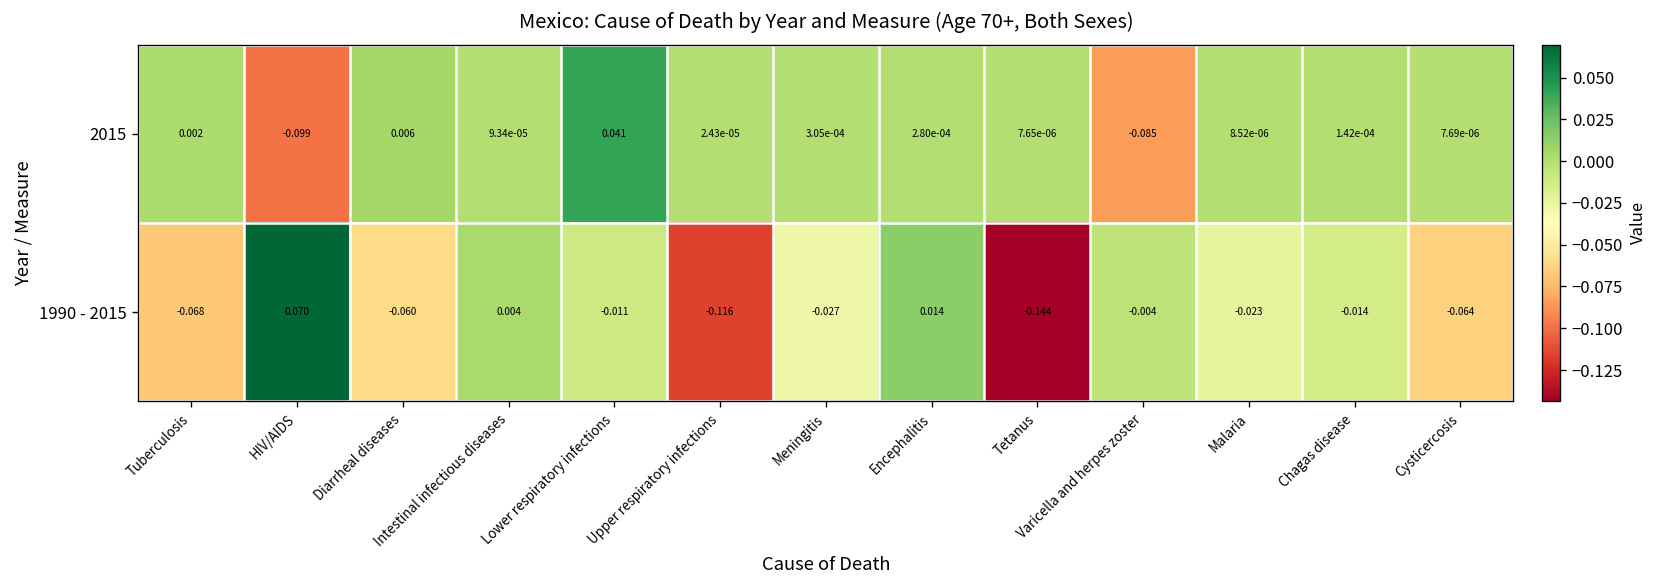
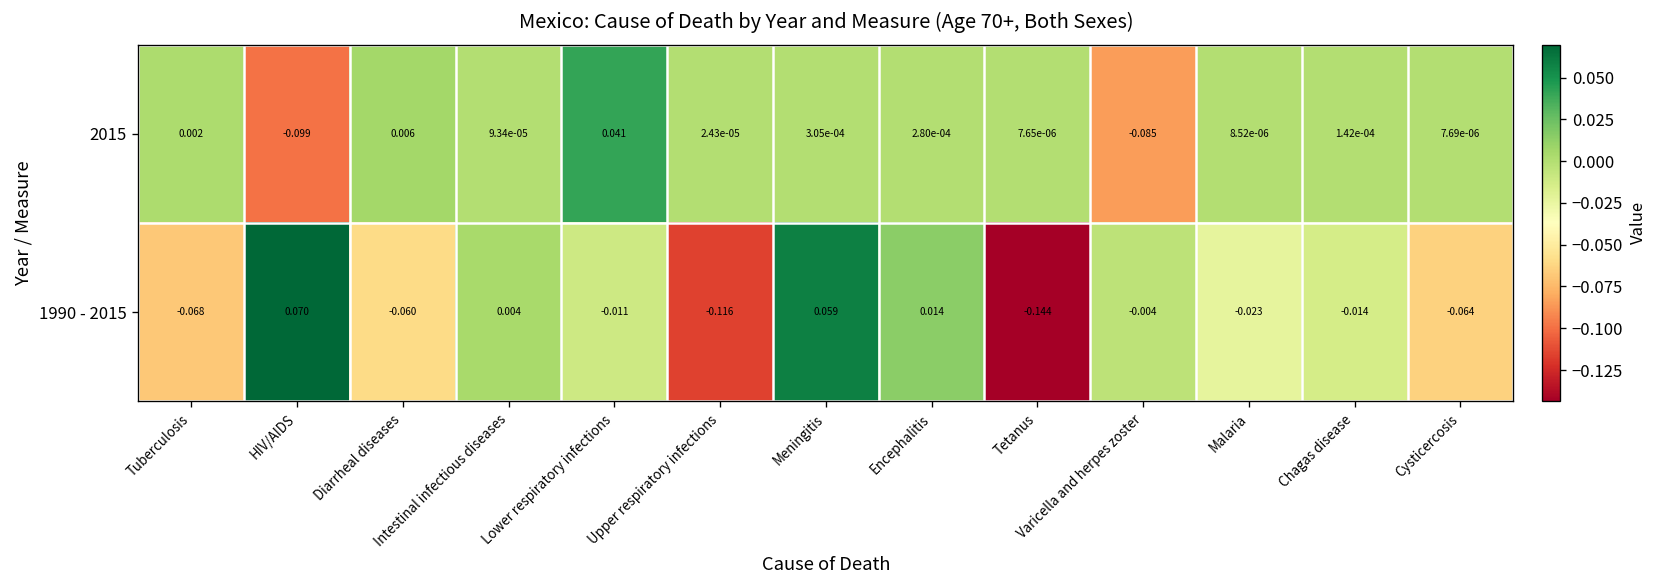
  {
    "2015": {
      "Tuberculosis": "0.002",
      "HIV/AIDS": "-0.099",
      "Diarrheal diseases": "0.006",
      "Intestinal infectious diseases": "9.34e-05",
      "Lower respiratory infections": "0.041",
      "Upper respiratory infections": "2.43e-05",
      "Meningitis": "3.05e-04",
      "Encephalitis": "2.80e-04",
      "Tetanus": "7.65e-06",
      "Varicella and herpes zoster": "-0.085",
      "Malaria": "8.52e-06",
      "Chagas disease": "1.42e-04",
      "Cysticercosis": "7.69e-06"
    },
    "1990 - 2015": {
      "Tuberculosis": "-0.068",
      "HIV/AIDS": "0.070",
      "Diarrheal diseases": "-0.060",
      "Intestinal infectious diseases": "0.004",
      "Lower respiratory infections": "-0.011",
      "Upper respiratory infections": "-0.116",
-     "Meningitis": "-0.027",
+     "Meningitis": "0.059",
      "Encephalitis": "0.014",
      "Tetanus": "-0.144",
      "Varicella and herpes zoster": "-0.004",
      "Malaria": "-0.023",
      "Chagas disease": "-0.014",
      "Cysticercosis": "-0.064"
    }
  }
